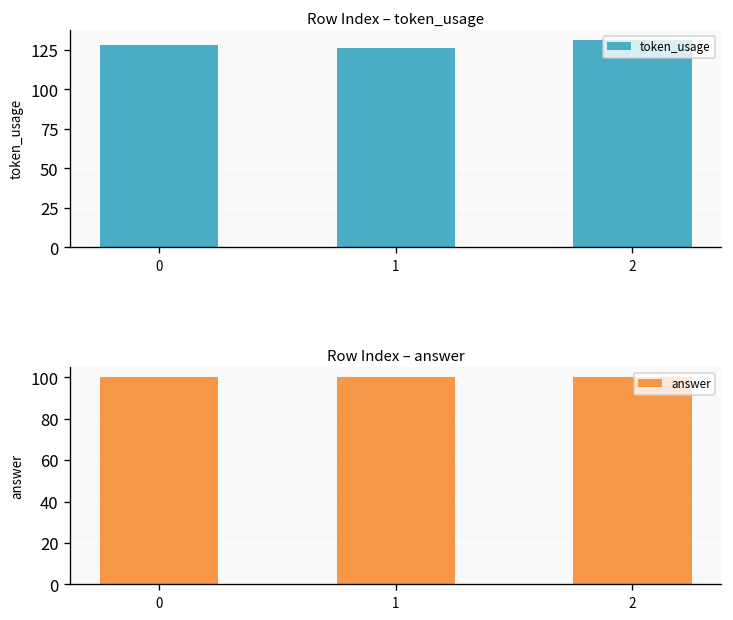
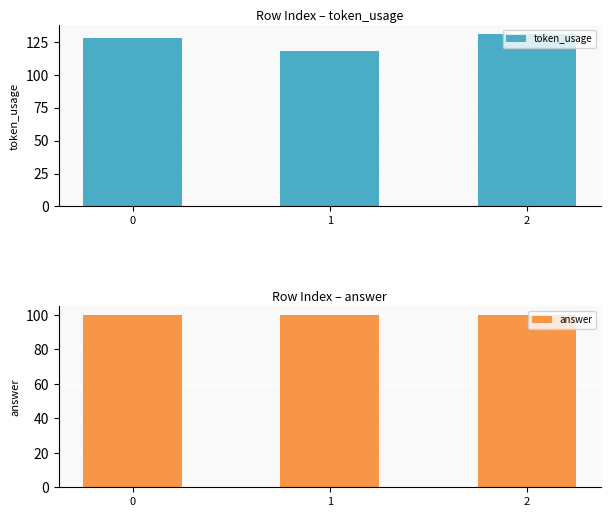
  {
    "Row Index – token_usage": {
      "0": 128,
-     "1": 126
+     "1": 118
    },
    "Row Index – answer": {
      "0": 100,
      "1": 100,
      "2": 100
    }
  }
